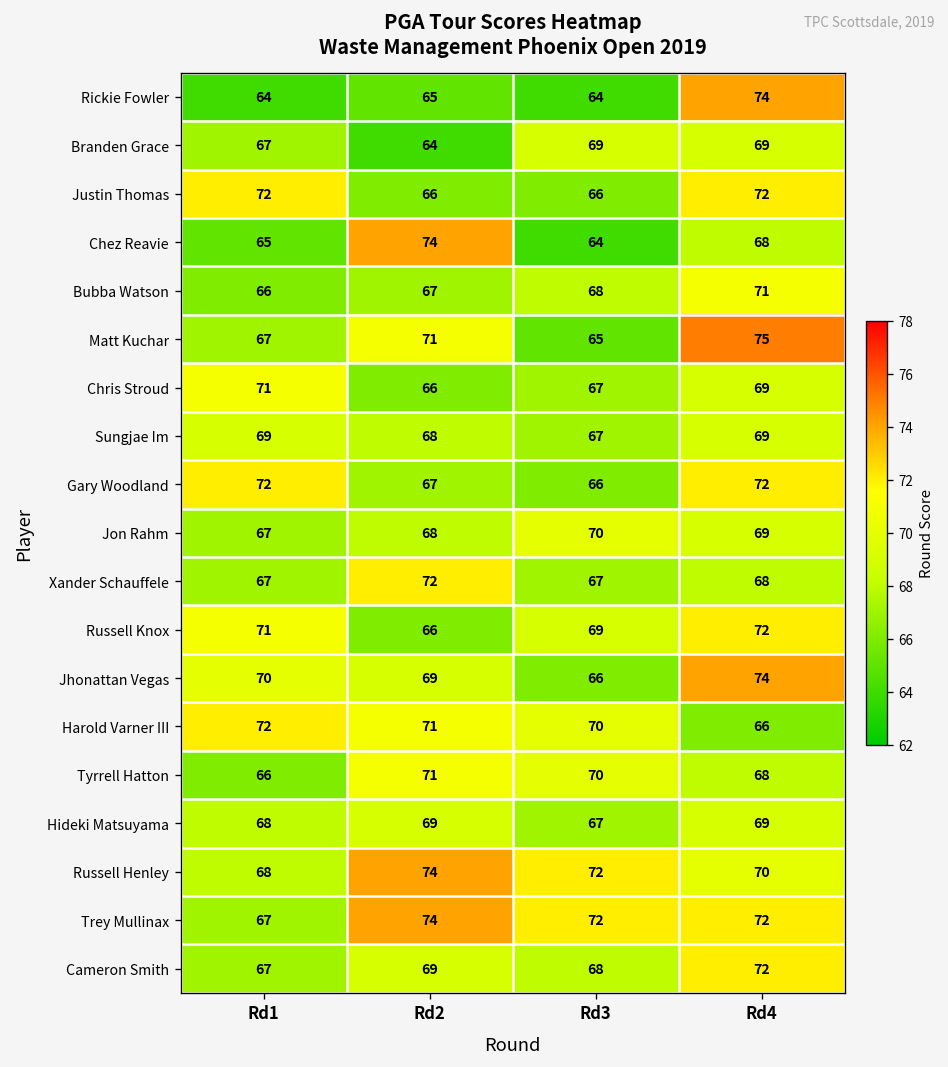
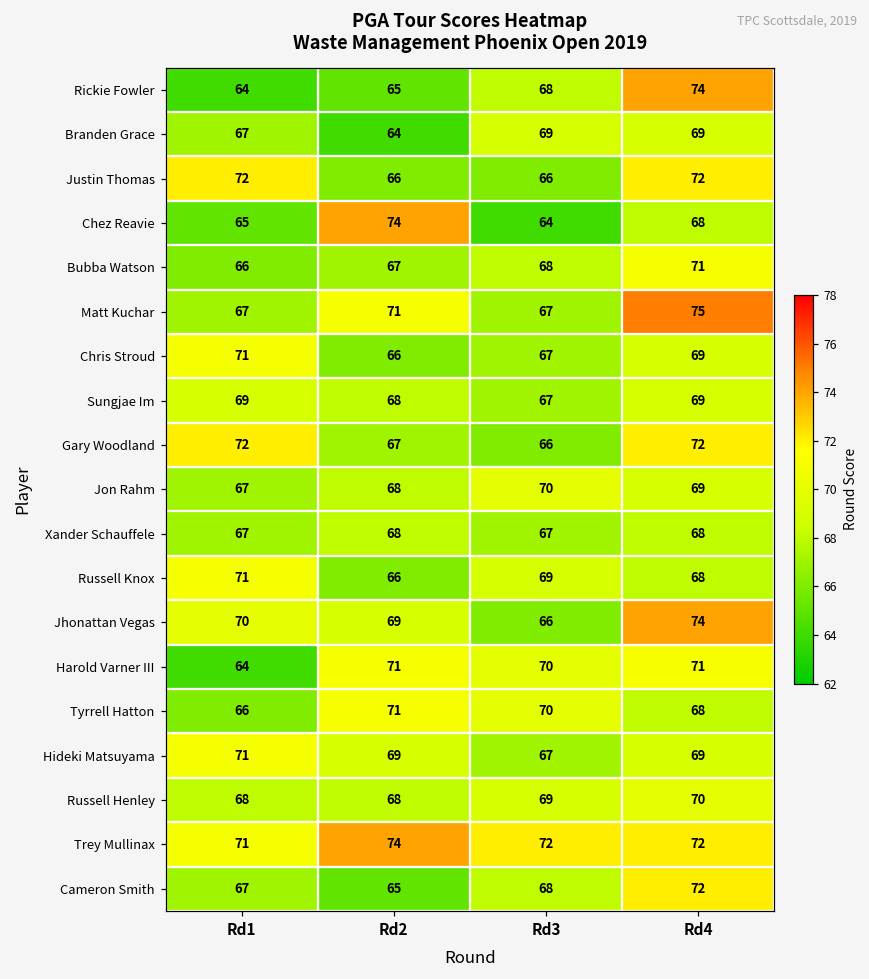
  {
    "Rickie Fowler": {
      "Rd1": 64,
      "Rd2": 65,
-     "Rd3": 64,
+     "Rd3": 68,
      "Rd4": 74
    },
    "Branden Grace": {
      "Rd1": 67,
      "Rd2": 64,
      "Rd3": 69,
      "Rd4": 69
    },
    "Justin Thomas": {
      "Rd1": 72,
      "Rd2": 66,
      "Rd3": 66,
      "Rd4": 72
    },
    "Chez Reavie": {
      "Rd1": 65,
      "Rd2": 74,
      "Rd3": 64,
      "Rd4": 68
    },
    "Bubba Watson": {
      "Rd1": 66,
      "Rd2": 67,
      "Rd3": 68,
      "Rd4": 71
    },
    "Matt Kuchar": {
      "Rd1": 67,
      "Rd2": 71,
-     "Rd3": 65,
+     "Rd3": 67,
      "Rd4": 75
    },
    "Chris Stroud": {
      "Rd1": 71,
      "Rd2": 66,
      "Rd3": 67,
      "Rd4": 69
    },
    "Sungjae Im": {
      "Rd1": 69,
      "Rd2": 68,
      "Rd3": 67,
      "Rd4": 69
    },
    "Gary Woodland": {
      "Rd1": 72,
      "Rd2": 67,
      "Rd3": 66,
      "Rd4": 72
    },
    "Jon Rahm": {
      "Rd1": 67,
      "Rd2": 68,
      "Rd3": 70,
      "Rd4": 69
    },
    "Xander Schauffele": {
      "Rd1": 67,
-     "Rd2": 72,
+     "Rd2": 68,
      "Rd3": 67,
      "Rd4": 68
    },
    "Russell Knox": {
      "Rd1": 71,
      "Rd2": 66,
      "Rd3": 69,
-     "Rd4": 72
+     "Rd4": 68
    },
    "Jhonattan Vegas": {
      "Rd1": 70,
      "Rd2": 69,
      "Rd3": 66,
      "Rd4": 74
    },
    "Harold Varner III": {
-     "Rd1": 72,
+     "Rd1": 64,
      "Rd2": 71,
      "Rd3": 70,
-     "Rd4": 66
+     "Rd4": 71
    },
    "Tyrrell Hatton": {
      "Rd1": 66,
      "Rd2": 71,
      "Rd3": 70,
      "Rd4": 68
    },
    "Hideki Matsuyama": {
-     "Rd1": 68,
+     "Rd1": 71,
      "Rd2": 69,
      "Rd3": 67,
      "Rd4": 69
    },
    "Russell Henley": {
      "Rd1": 68,
-     "Rd2": 74,
-     "Rd3": 72,
+     "Rd2": 68,
+     "Rd3": 69,
      "Rd4": 70
    },
    "Trey Mullinax": {
-     "Rd1": 67,
+     "Rd1": 71,
      "Rd2": 74,
      "Rd3": 72,
      "Rd4": 72
    },
    "Cameron Smith": {
      "Rd1": 67,
-     "Rd2": 69,
+     "Rd2": 65,
      "Rd3": 68,
      "Rd4": 72
    }
  }
